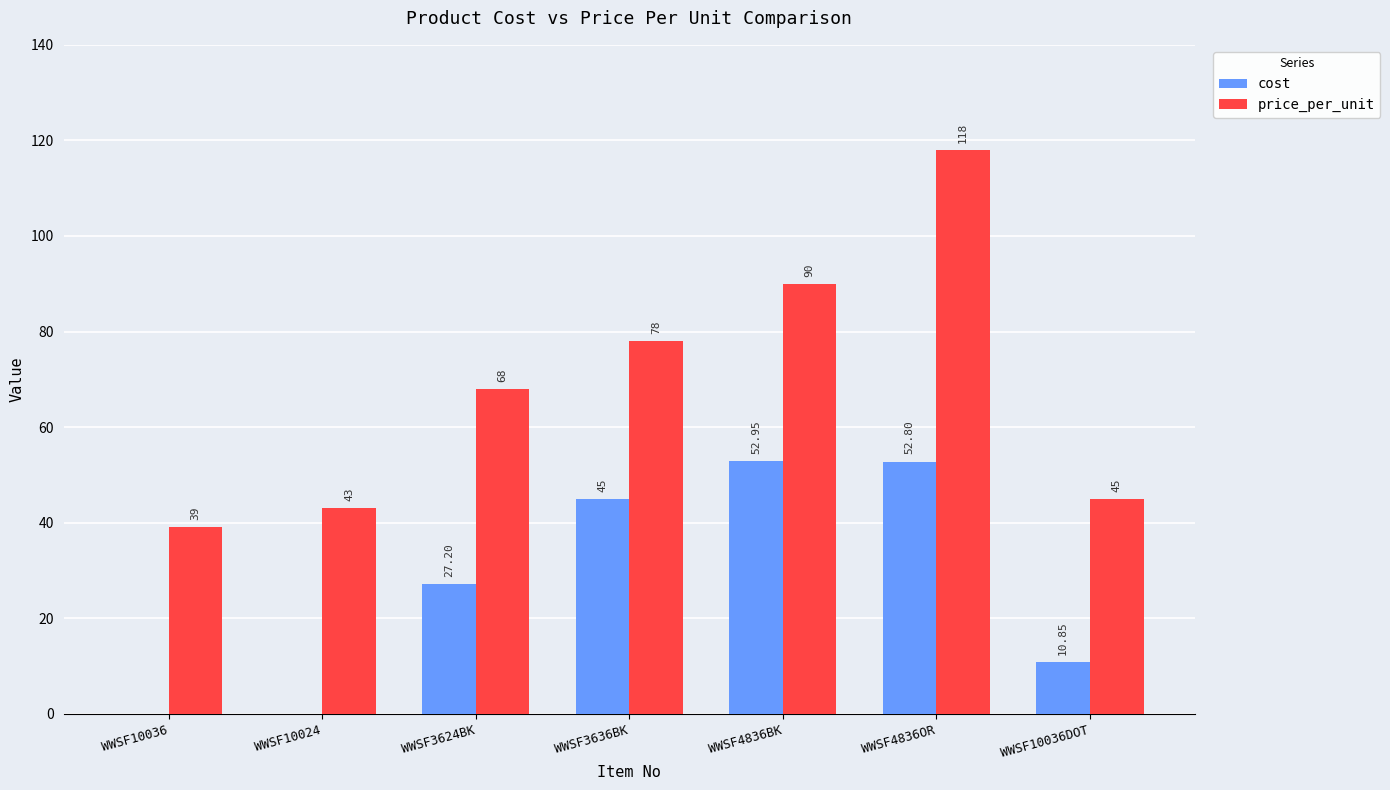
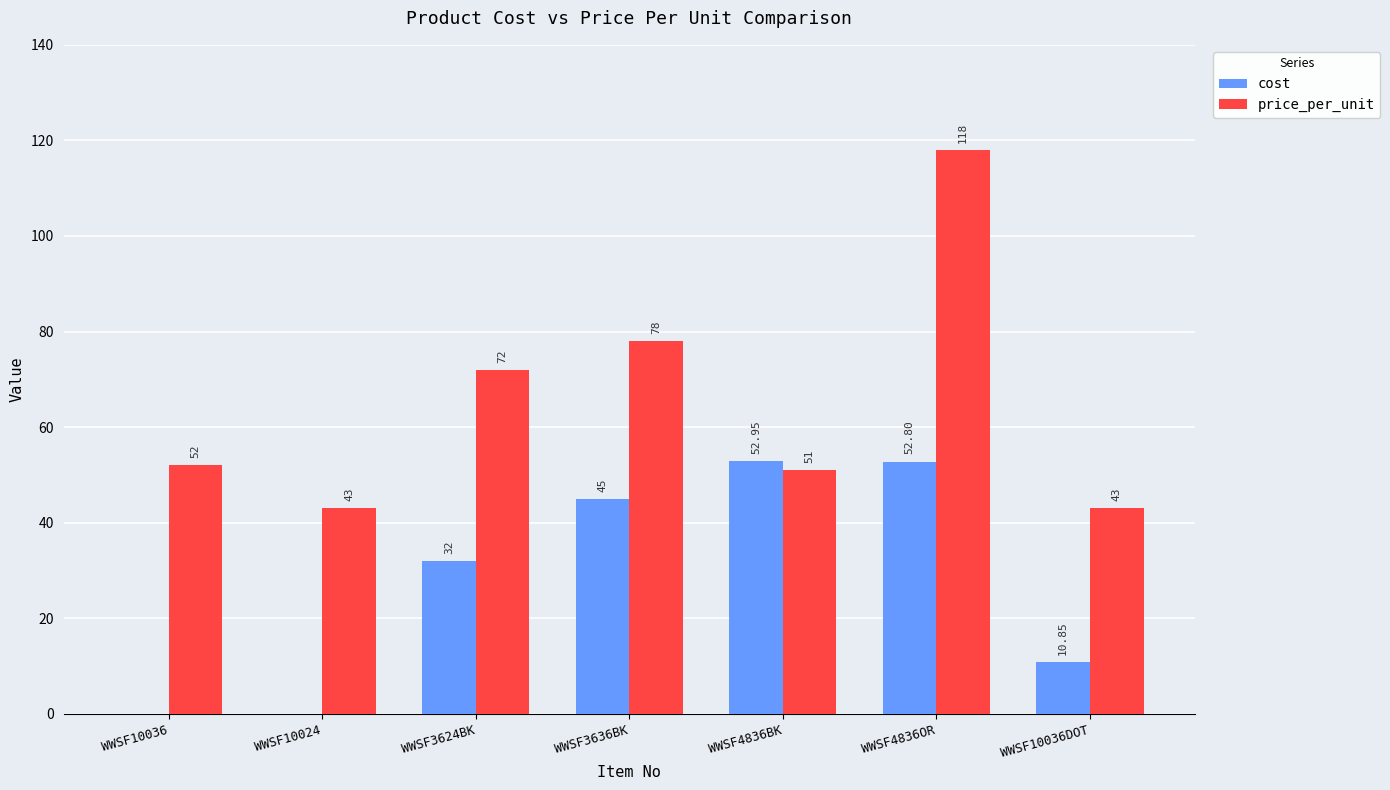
  {
    "cost": {
-     "WWSF3624BK": 27.20,
+     "WWSF3624BK": 32,
      "WWSF3636BK": 45,
      "WWSF4836BK": 52.95,
      "WWSF4836OR": 52.80,
      "WWSF10036DOT": 10.85
    },
    "price_per_unit": {
-     "WWSF10036": 39,
+     "WWSF10036": 52,
      "WWSF10024": 43,
-     "WWSF3624BK": 68,
+     "WWSF3624BK": 72,
      "WWSF3636BK": 78,
-     "WWSF4836BK": 90,
+     "WWSF4836BK": 51,
      "WWSF4836OR": 118,
-     "WWSF10036DOT": 45
+     "WWSF10036DOT": 43
    }
  }
